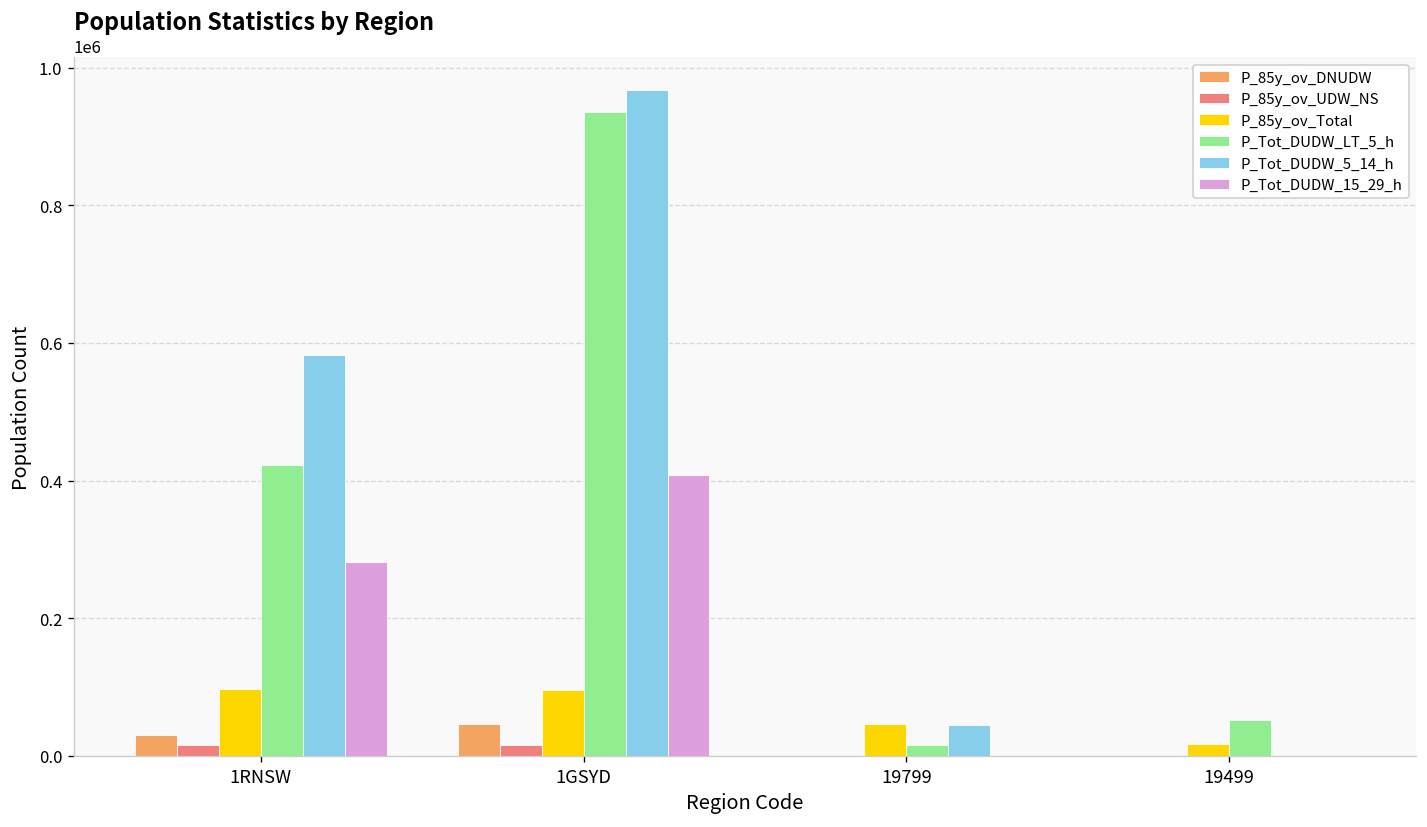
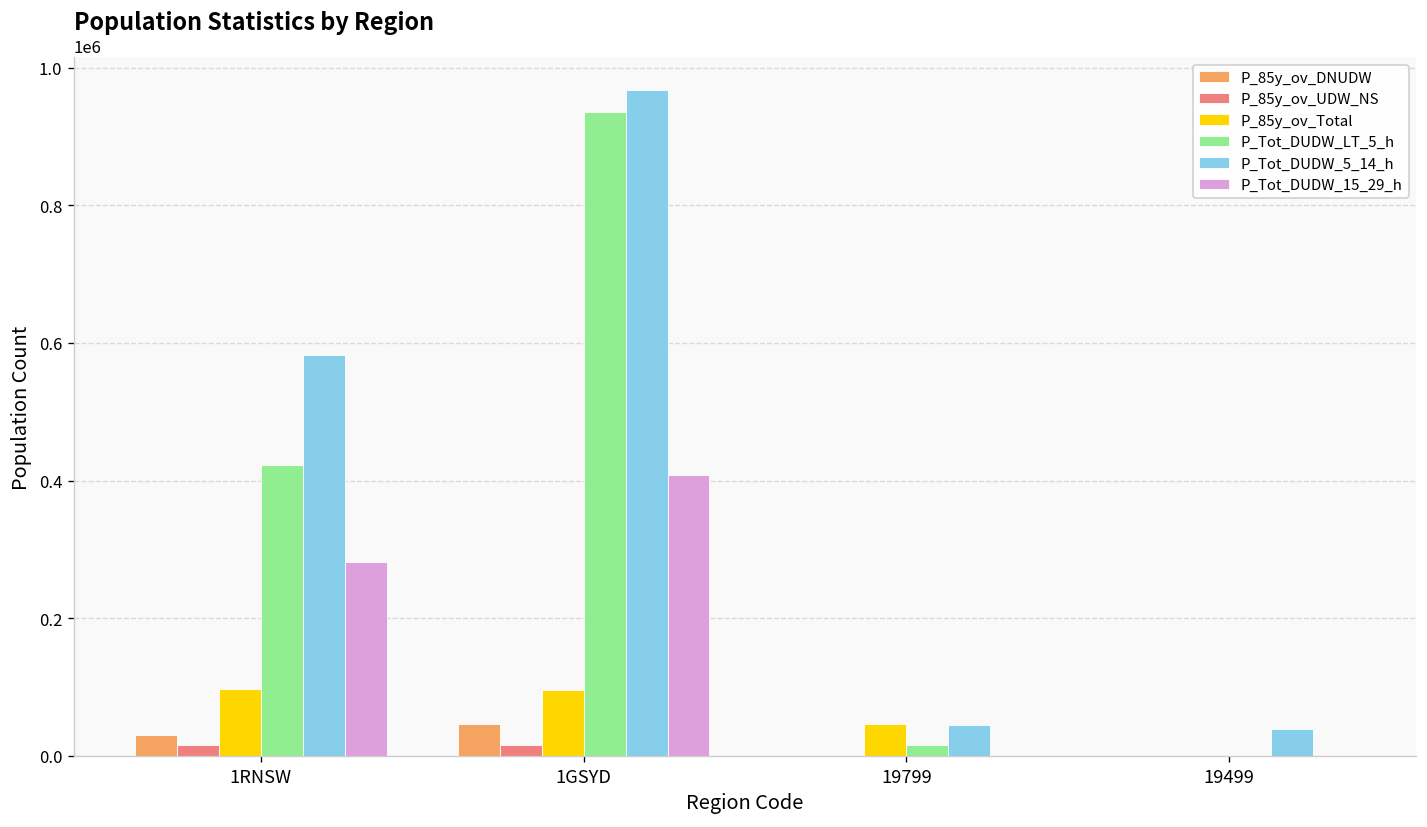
  {
    "P_85y_ov_Total": {
      "1RNSW": 100000,
      "1GSYD": 100000,
      "19799": 50000,
-     "19499": 20000
+     "19499": 0
    },
    "P_Tot_DUDW_LT_5_h": {
      "1RNSW": 420000,
      "1GSYD": 930000,
      "19799": 20000,
-     "19499": 50000
+     "19499": 0
    },
    "P_Tot_DUDW_5_14_h": {
      "1RNSW": 580000,
      "1GSYD": 970000,
      "19799": 50000,
-     "19499": 0
+     "19499": 40000
    },
    "P_Tot_DUDW_15_29_h": {
      "1RNSW": 280000,
      "1GSYD": 410000
    }
  }
